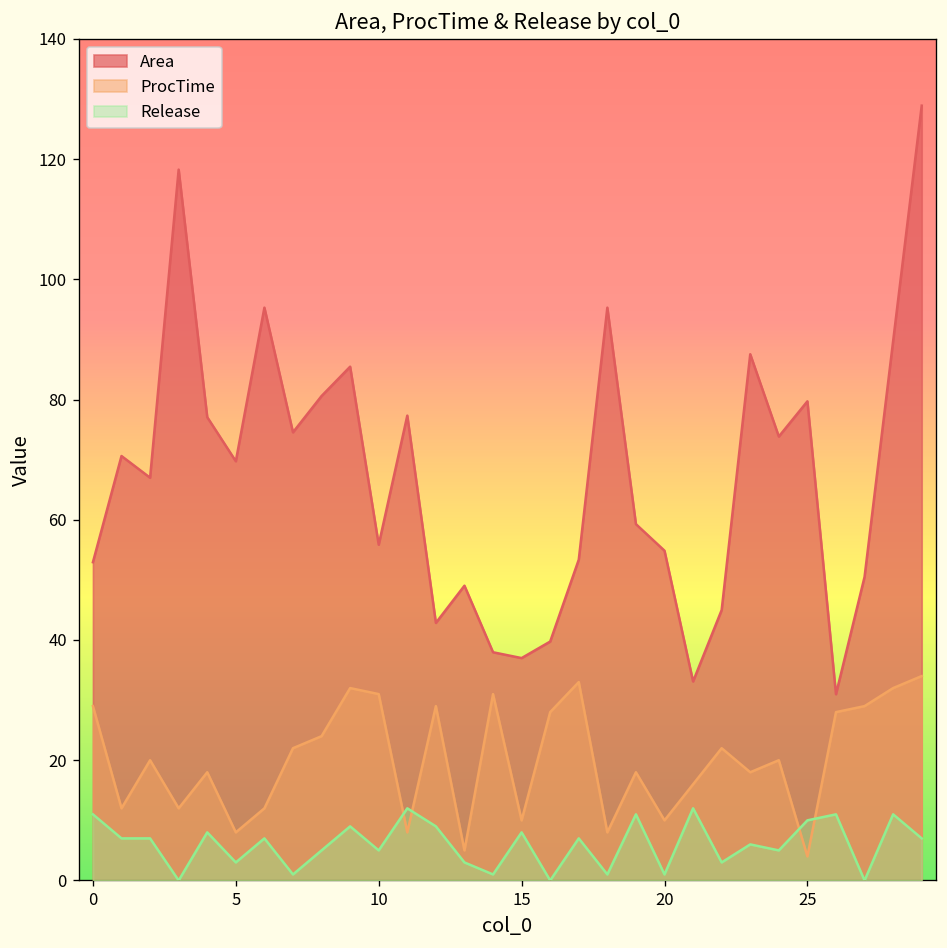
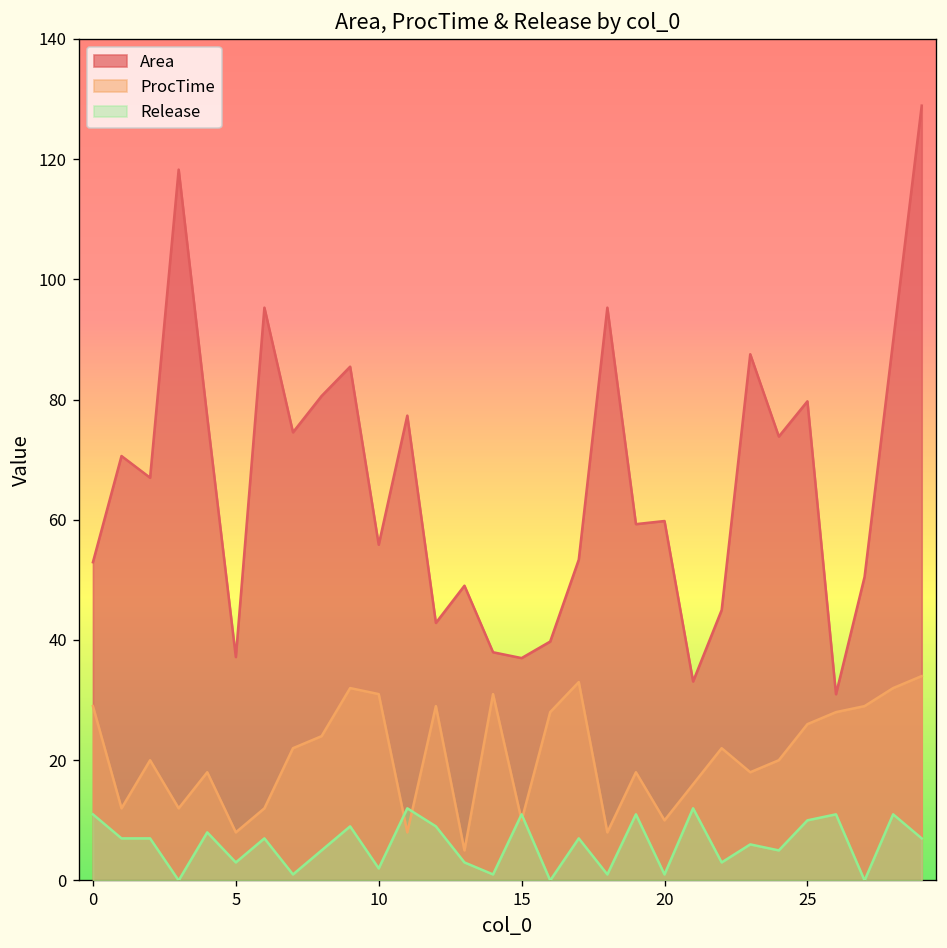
  {
    "Area": {
      "0": 53,
-     "5": 70,
+     "5": 37,
      "10": 56,
      "15": 37,
-     "20": 55,
+     "20": 60,
      "25": 80
    },
    "ProcTime": {
      "0": 29,
      "5": 8,
      "10": 31,
      "15": 10,
      "20": 10,
-     "25": 4
+     "25": 26
    },
    "Release": {
      "0": 11,
      "5": 3,
-     "10": 5,
-     "15": 8,
+     "10": 2,
+     "15": 11,
      "20": 1,
      "25": 10
    }
  }
